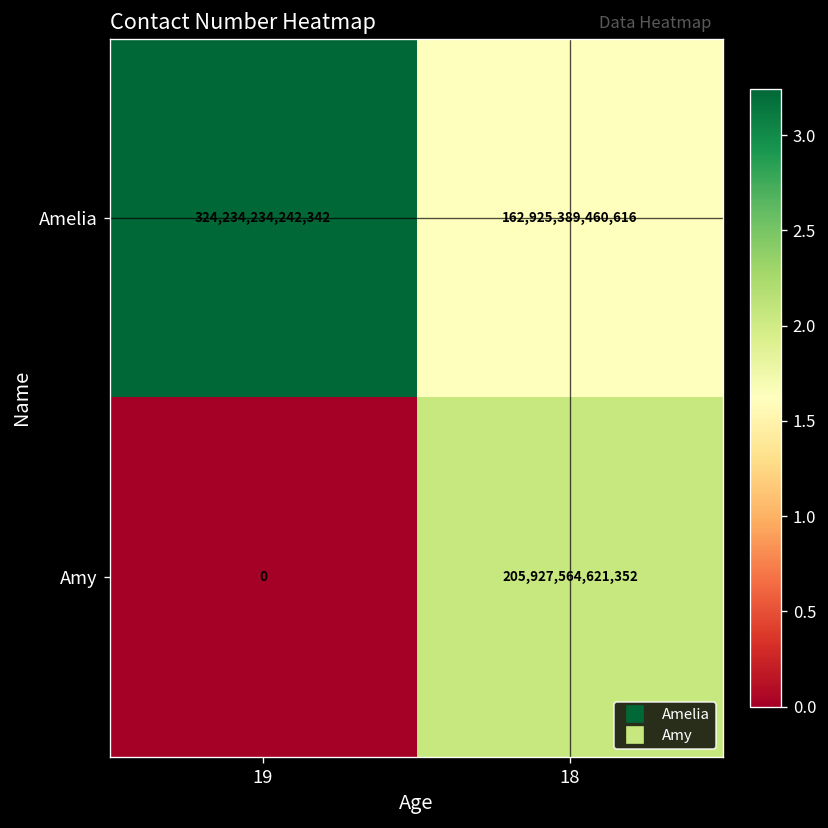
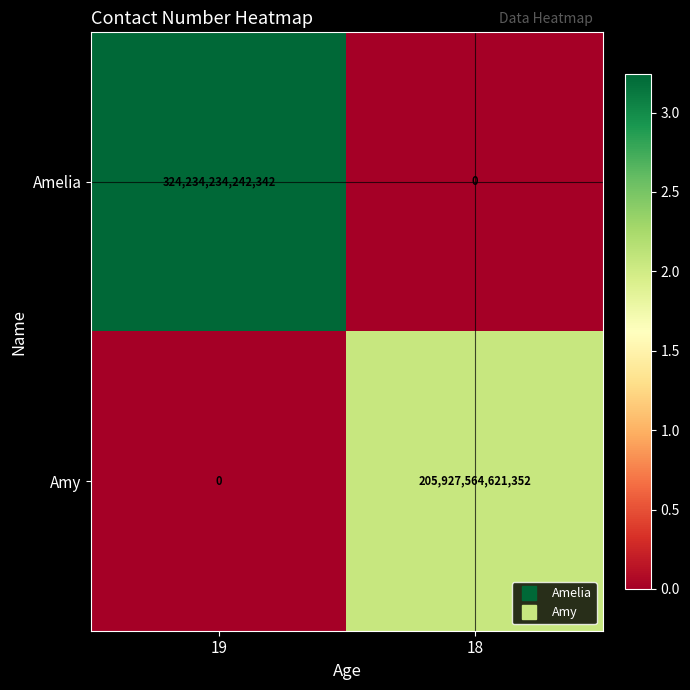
  {
    "Amelia": {
      "19": "324,234,234,242,342",
-     "18": "162,925,389,460,616"
+     "18": "0"
    },
    "Amy": {
      "19": "0",
      "18": "205,927,564,621,352"
    }
  }
